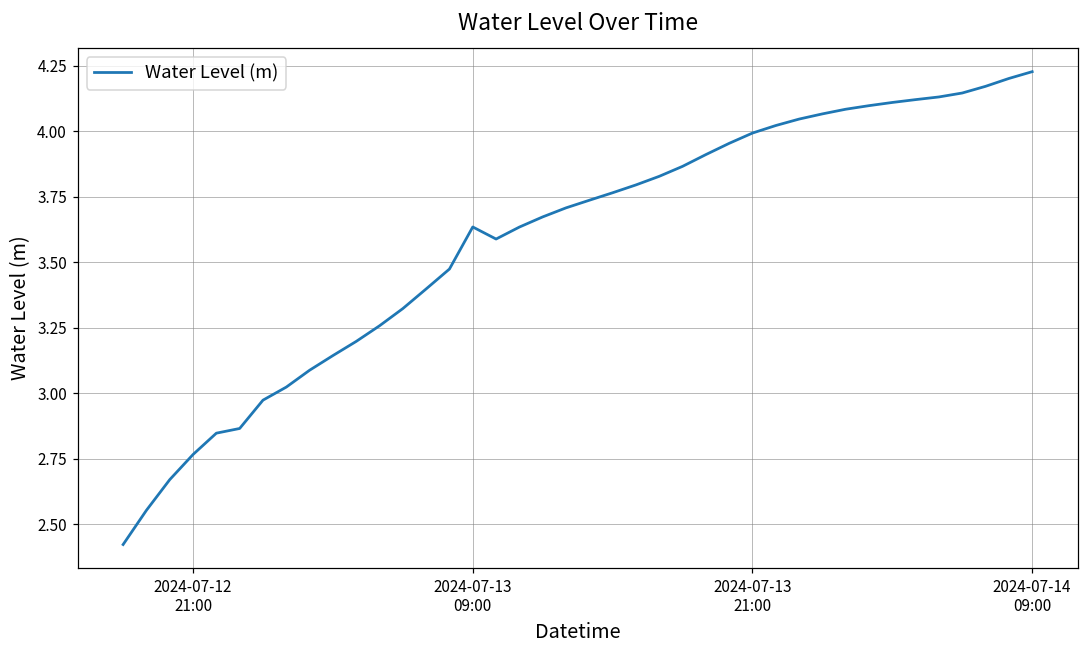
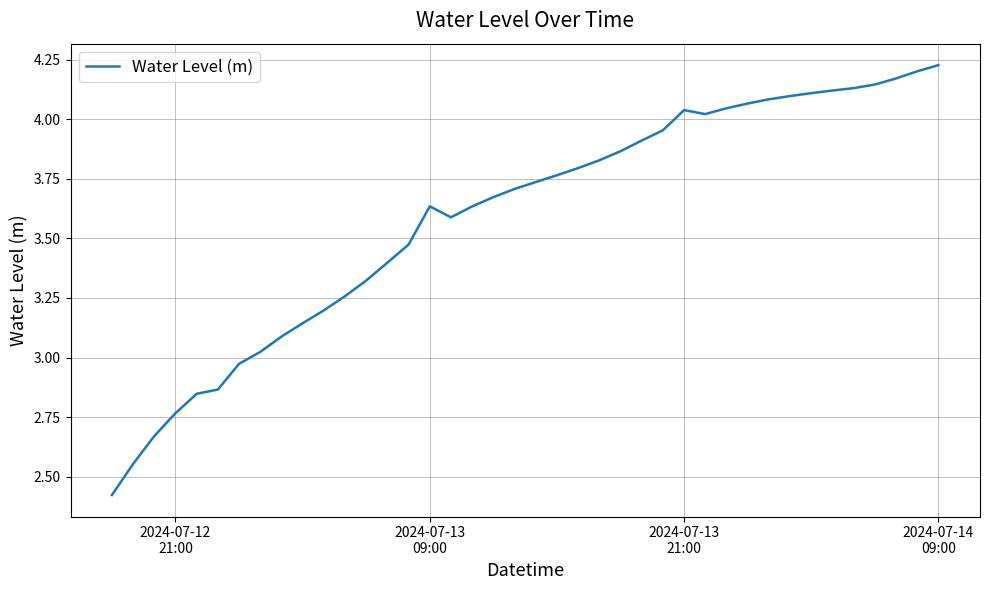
  {
    "2024-07-12 21:00": 2.77,
    "2024-07-13 09:00": 3.64,
-   "2024-07-13 21:00": 3.99,
+   "2024-07-13 21:00": 4.04,
    "2024-07-14 09:00": 4.23
  }
